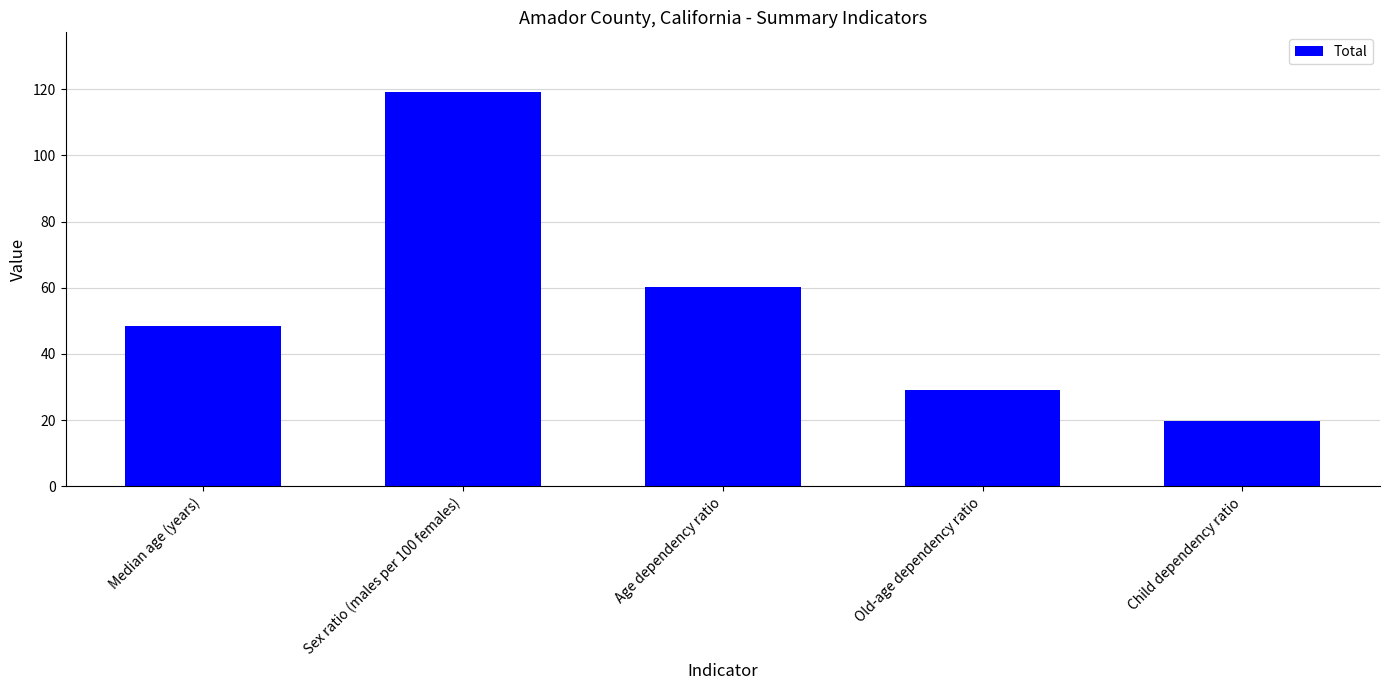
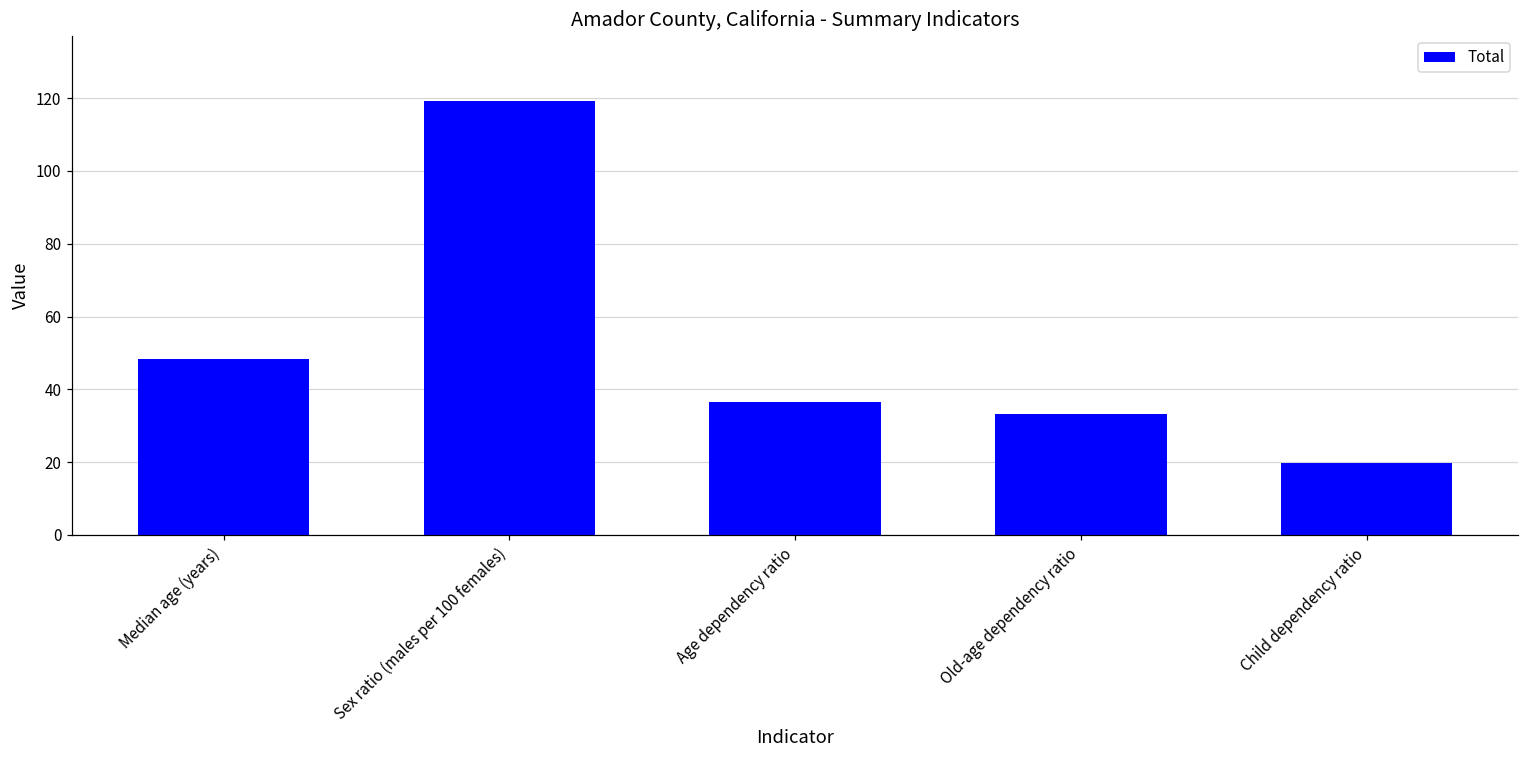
  {
    "Median age (years)": 48,
    "Sex ratio (males per 100 females)": 119,
-   "Age dependency ratio": 60,
-   "Old-age dependency ratio": 29,
+   "Age dependency ratio": 37,
+   "Old-age dependency ratio": 33,
    "Child dependency ratio": 20
  }
